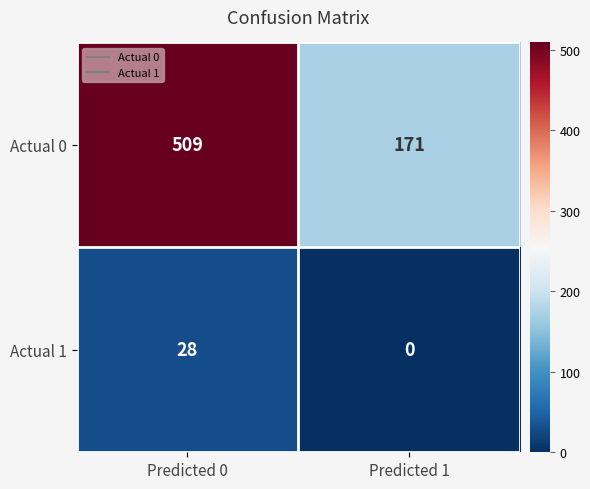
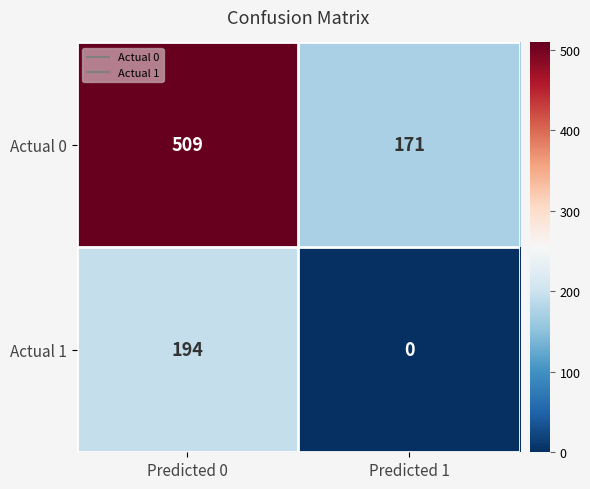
  {
    "Actual 0": {
      "Predicted 0": 509,
      "Predicted 1": 171
    },
    "Actual 1": {
-     "Predicted 0": 28,
+     "Predicted 0": 194,
      "Predicted 1": 0
    }
  }
